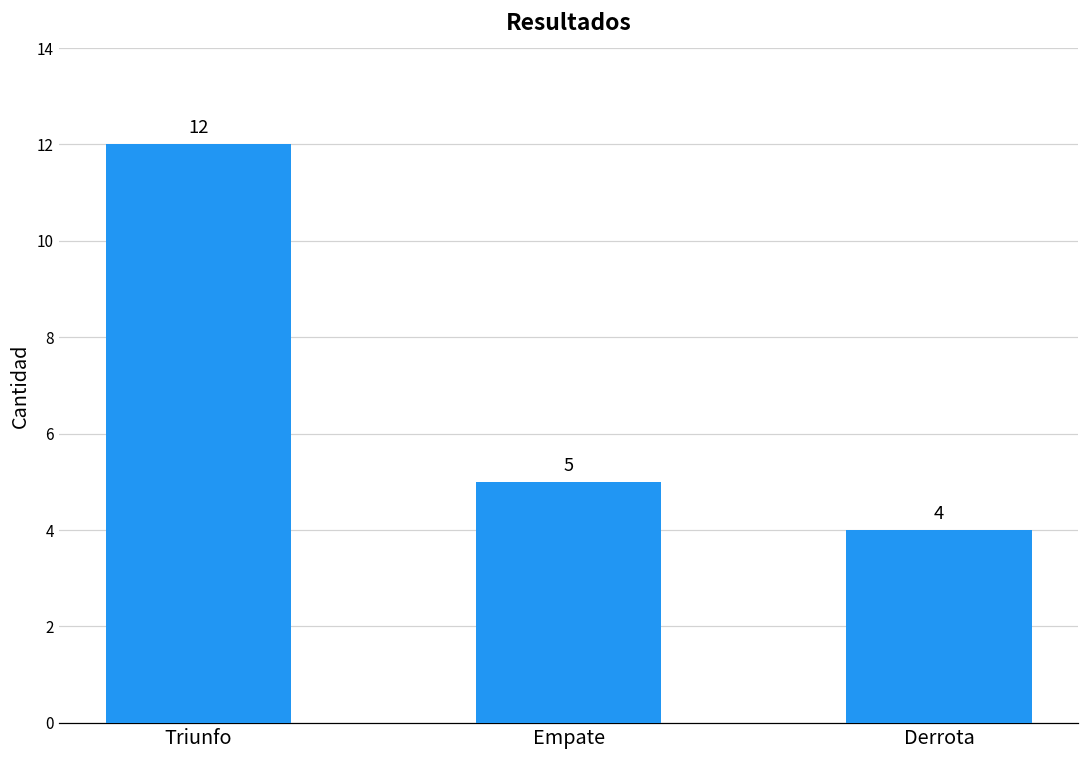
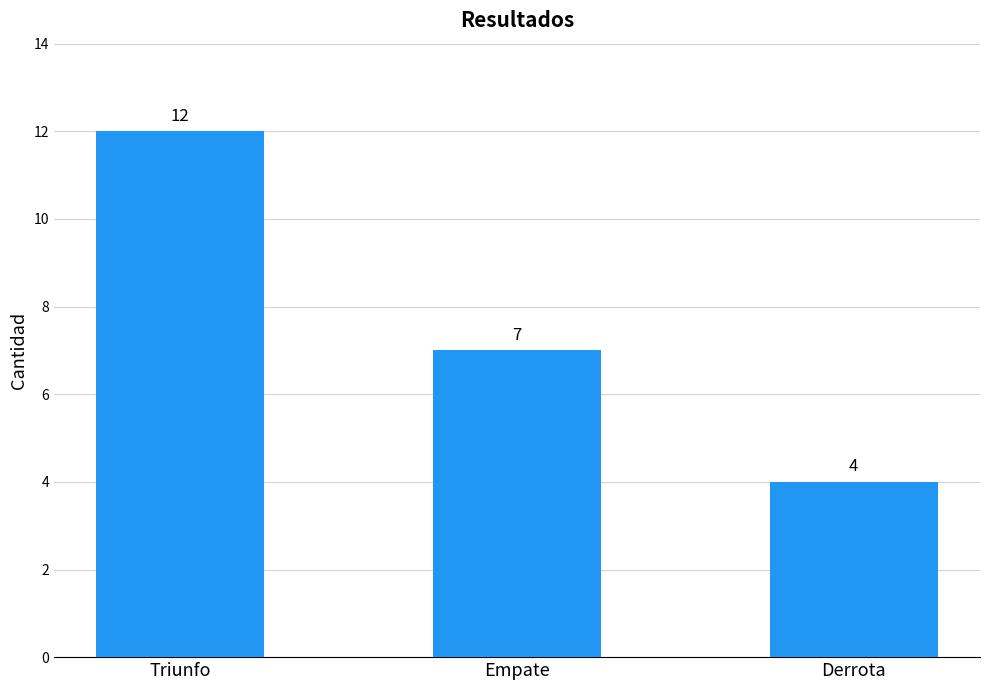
  {
    "Triunfo": 12,
-   "Empate": 5,
+   "Empate": 7,
    "Derrota": 4
  }
